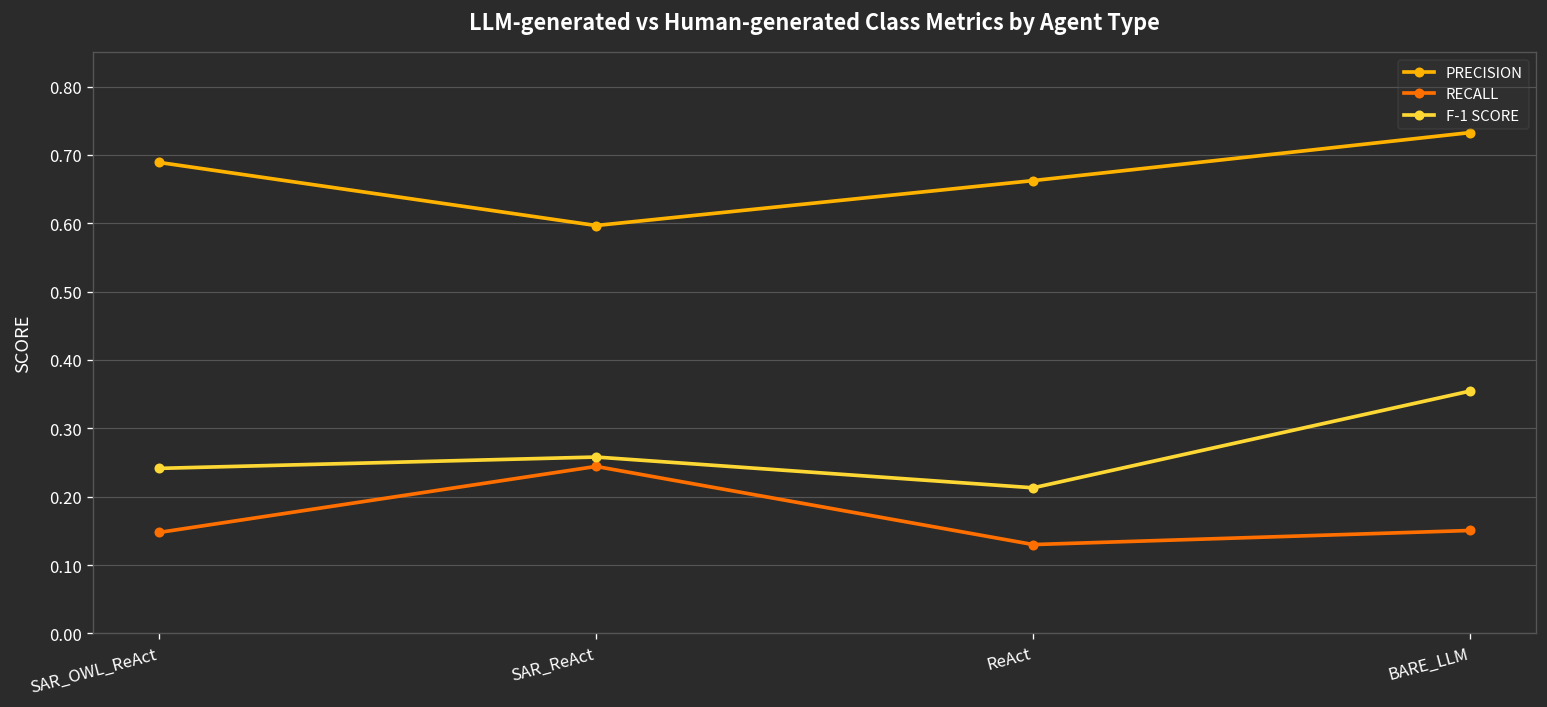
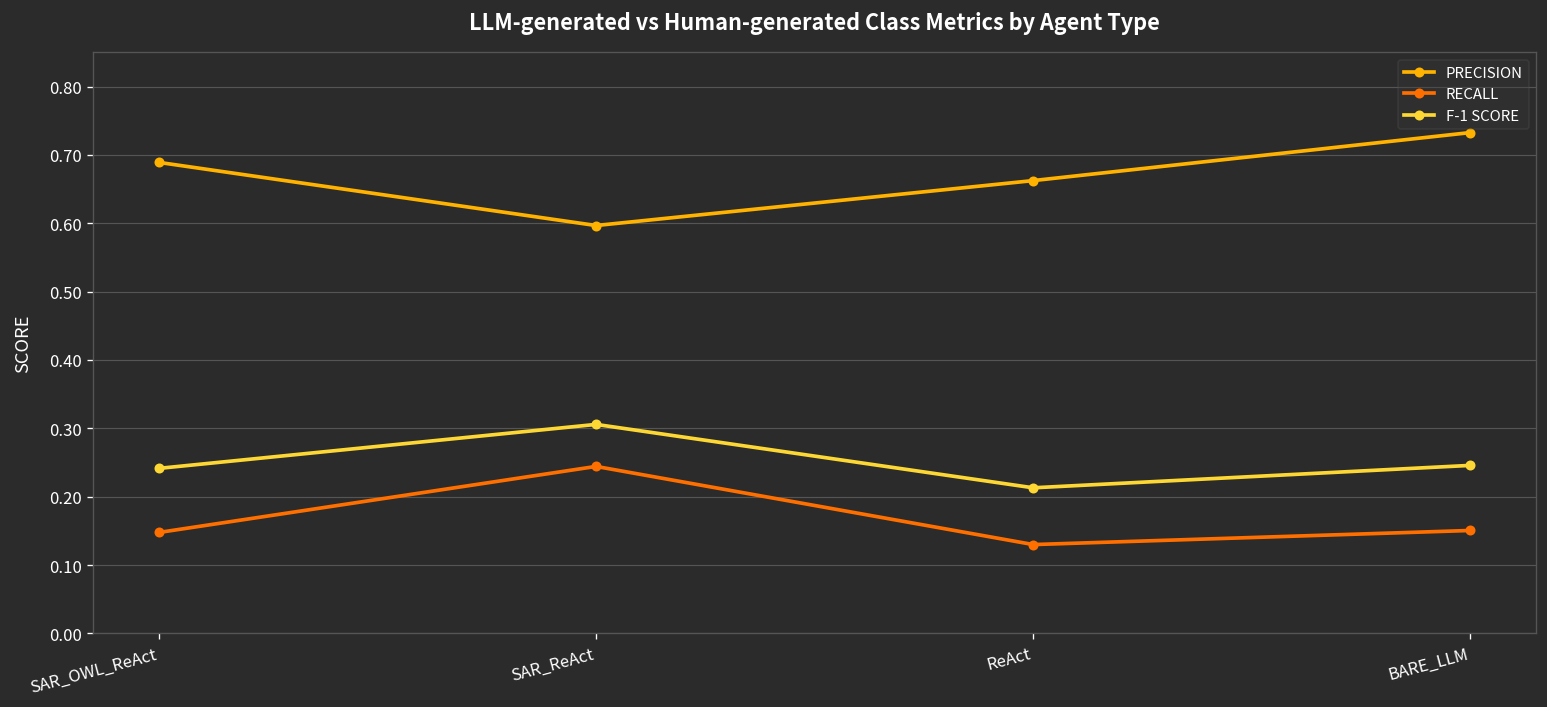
  {
    "PRECISION": {
      "SAR_OWL_ReAct": 0.69,
      "SAR_ReAct": 0.60,
      "ReAct": 0.66
    },
    "RECALL": {
      "SAR_OWL_ReAct": 0.15,
      "SAR_ReAct": 0.24,
      "ReAct": 0.13,
      "BARE_LLM": 0.15
    },
    "F-1 SCORE": {
      "SAR_OWL_ReAct": 0.24,
-     "SAR_ReAct": 0.26,
+     "SAR_ReAct": 0.31,
      "ReAct": 0.21,
-     "BARE_LLM": 0.35
+     "BARE_LLM": 0.25
    }
  }
